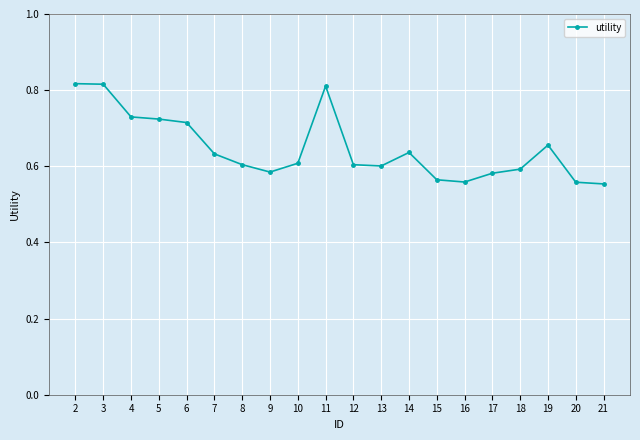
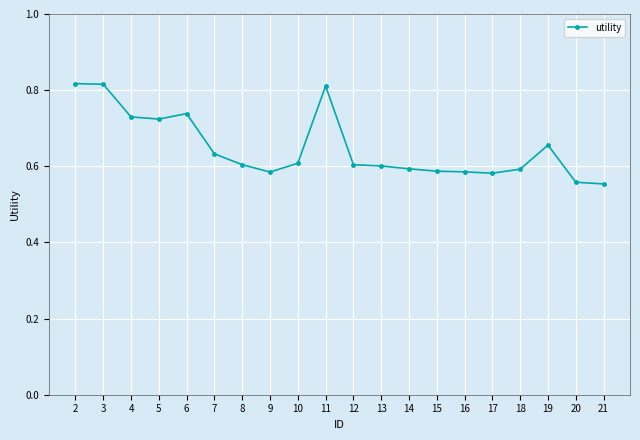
  {
    "2": 0.82,
    "3": 0.82,
    "4": 0.73,
    "5": 0.72,
-   "6": 0.71,
+   "6": 0.74,
    "7": 0.63,
    "8": 0.60,
    "9": 0.58,
    "10": 0.61,
    "11": 0.81,
    "12": 0.60,
    "13": 0.60,
-   "14": 0.64,
-   "15": 0.56,
-   "16": 0.56,
+   "14": 0.59,
+   "15": 0.59,
+   "16": 0.59,
    "17": 0.58,
    "18": 0.59,
    "19": 0.66,
    "20": 0.56,
    "21": 0.55
  }
